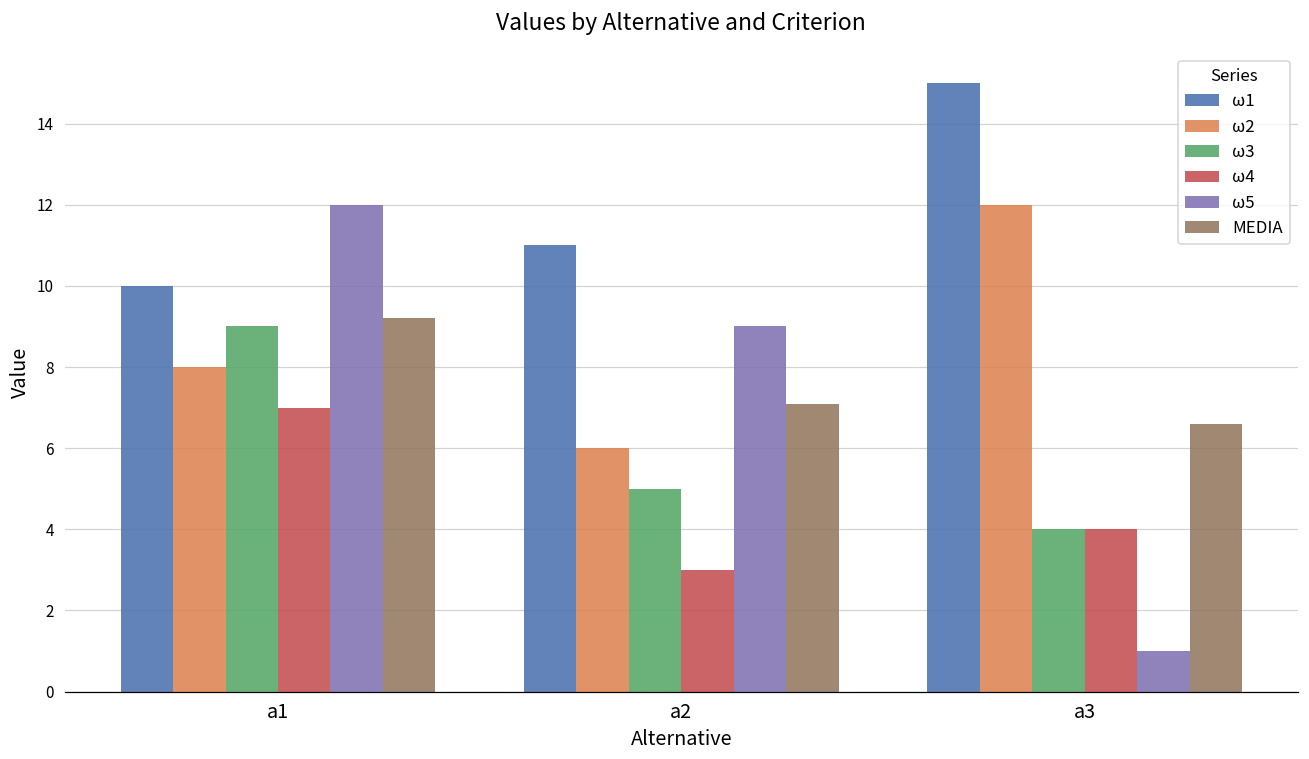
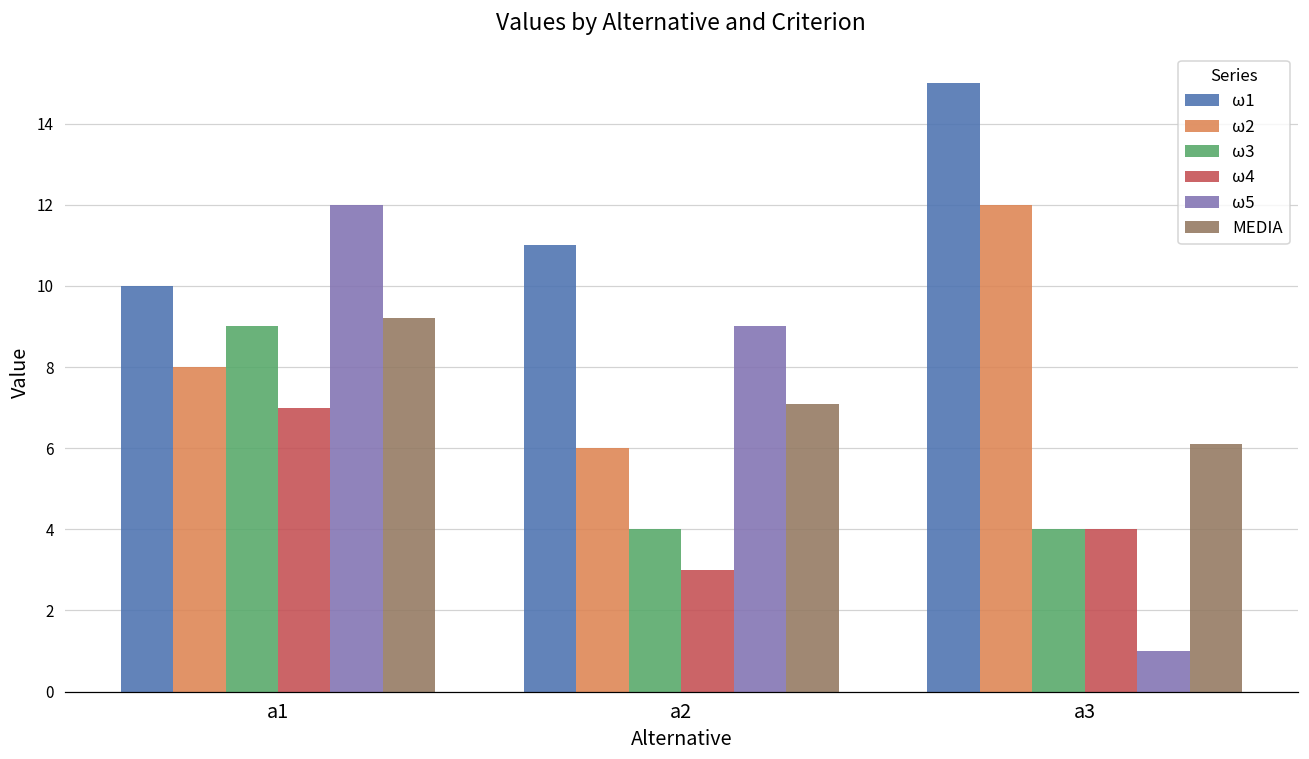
  {
    "ω3": {
      "a1": 9,
-     "a2": 5,
+     "a2": 4,
      "a3": 4
    },
    "MEDIA": {
      "a1": 9.2,
      "a2": 7.1,
-     "a3": 6.6
+     "a3": 6.1
    }
  }
